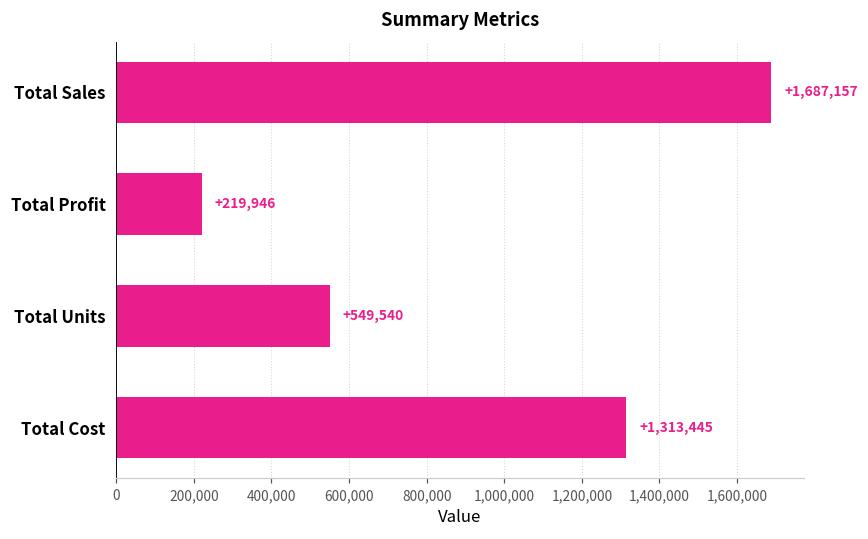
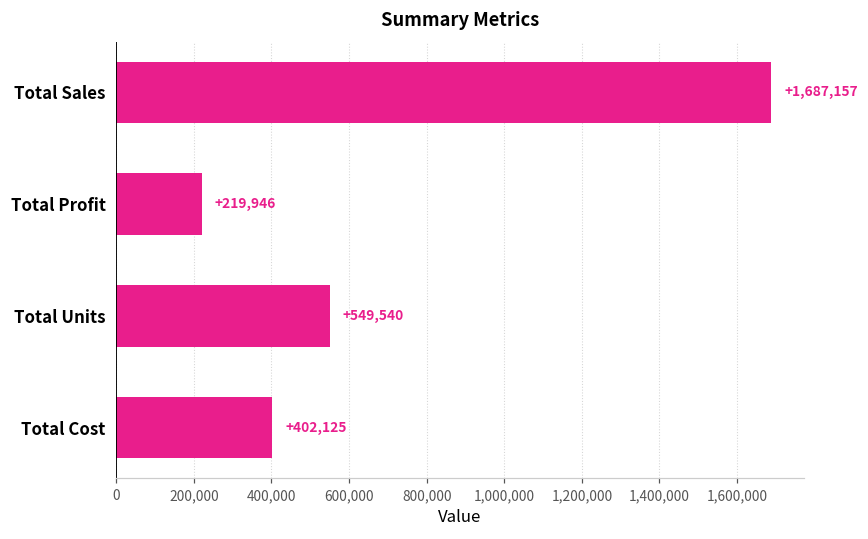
  {
    "Total Sales": "+1,687,157",
    "Total Profit": "+219,946",
    "Total Units": "+549,540",
-   "Total Cost": "+1,313,445"
+   "Total Cost": "+402,125"
  }
